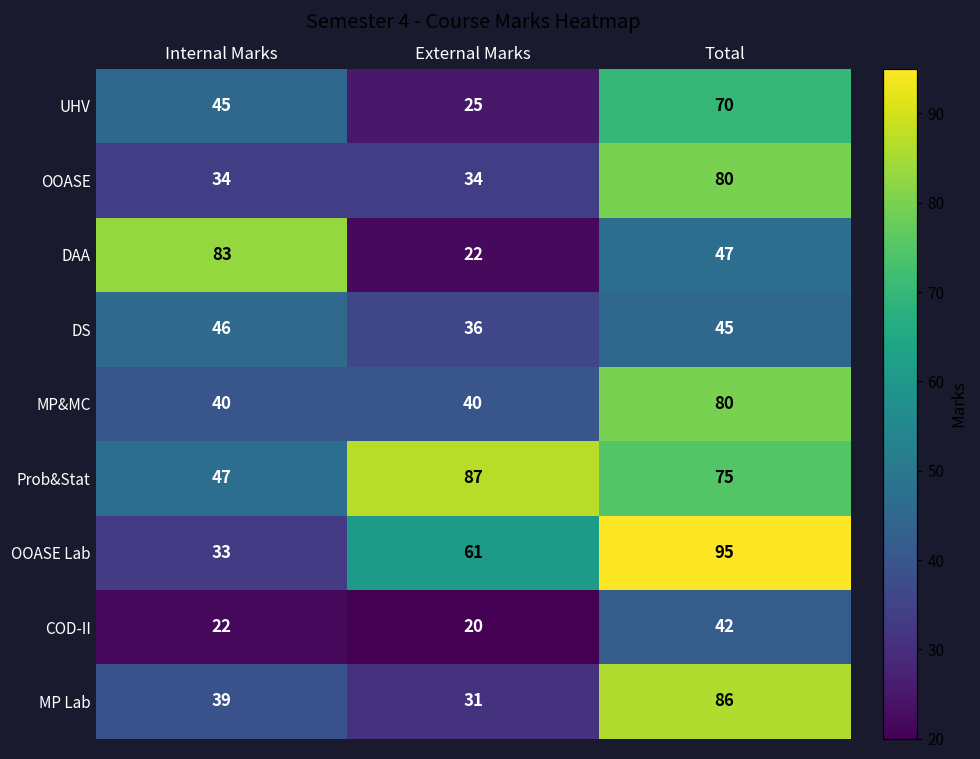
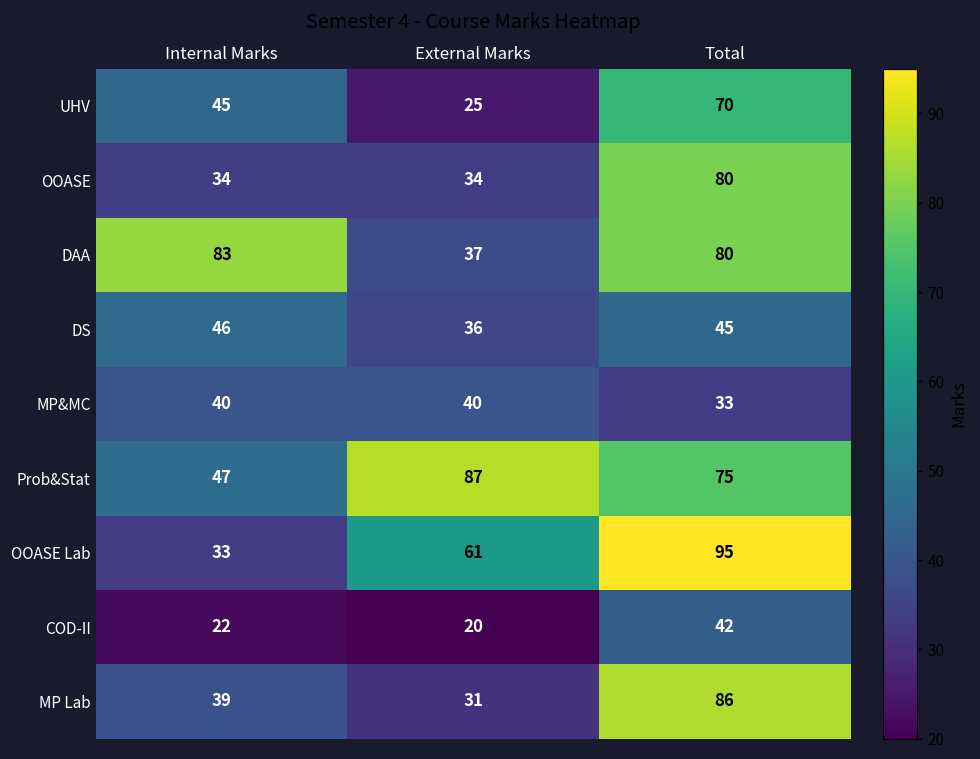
  {
    "UHV": {
      "Internal Marks": 45,
      "External Marks": 25,
      "Total": 70
    },
    "OOASE": {
      "Internal Marks": 34,
      "External Marks": 34,
      "Total": 80
    },
    "DAA": {
      "Internal Marks": 83,
-     "External Marks": 22,
-     "Total": 47
+     "External Marks": 37,
+     "Total": 80
    },
    "DS": {
      "Internal Marks": 46,
      "External Marks": 36,
      "Total": 45
    },
    "MP&MC": {
      "Internal Marks": 40,
      "External Marks": 40,
-     "Total": 80
+     "Total": 33
    },
    "Prob&Stat": {
      "Internal Marks": 47,
      "External Marks": 87,
      "Total": 75
    },
    "OOASE Lab": {
      "Internal Marks": 33,
      "External Marks": 61,
      "Total": 95
    },
    "COD-II": {
      "Internal Marks": 22,
      "External Marks": 20,
      "Total": 42
    },
    "MP Lab": {
      "Internal Marks": 39,
      "External Marks": 31,
      "Total": 86
    }
  }
